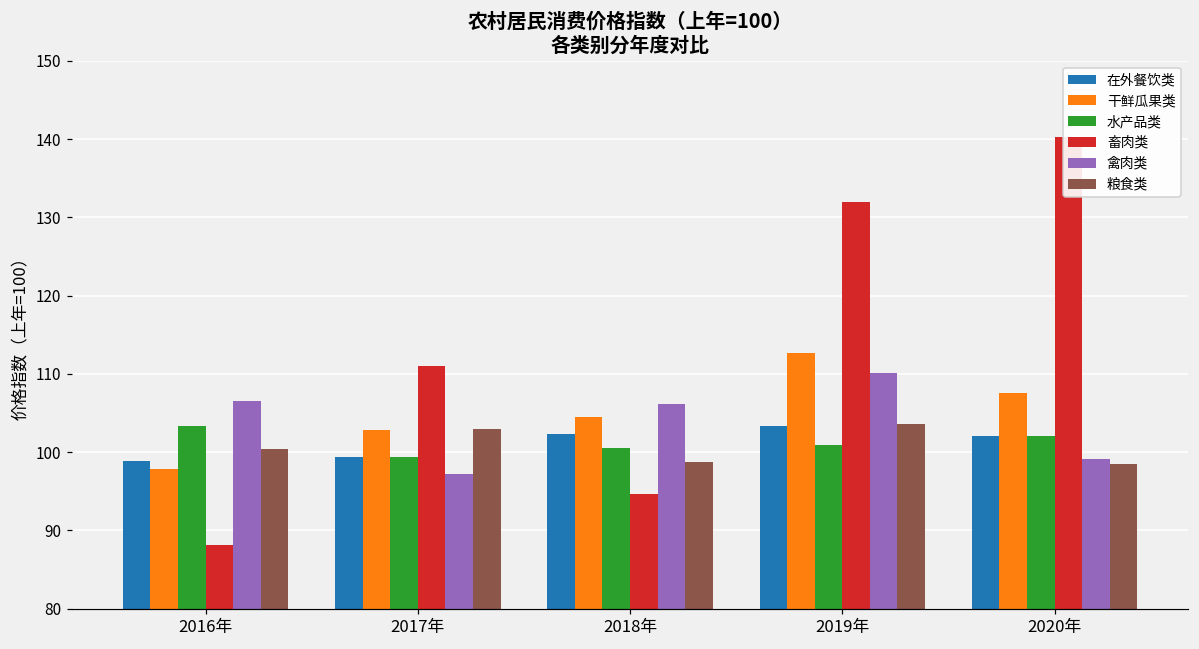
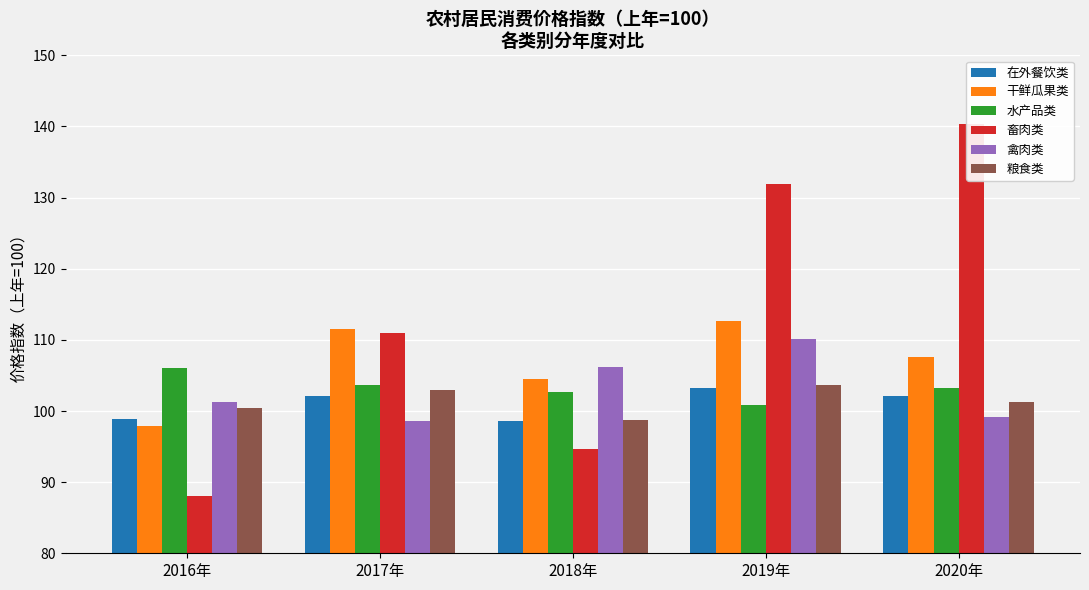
  {
    "在外餐饮类": {
      "2016年": 99,
-     "2017年": 99,
-     "2018年": 102,
+     "2017年": 102,
+     "2018年": 99,
      "2019年": 103,
      "2020年": 102
    },
    "干鲜瓜果类": {
      "2016年": 98,
-     "2017年": 103,
+     "2017年": 112,
      "2018年": 105,
      "2019年": 113,
      "2020年": 108
    },
    "水产品类": {
-     "2016年": 103,
-     "2017年": 99,
-     "2018年": 101,
+     "2016年": 106,
+     "2017年": 104,
+     "2018年": 103,
      "2019年": 101,
-     "2020年": 102
+     "2020年": 103
    },
    "畜肉类": {
      "2016年": 88,
      "2017年": 111,
      "2018年": 95,
      "2019年": 132
    },
    "禽肉类": {
-     "2016年": 107,
-     "2017年": 97,
+     "2016年": 101,
+     "2017年": 99,
      "2018年": 106,
      "2019年": 110,
      "2020年": 99
    },
    "粮食类": {
      "2016年": 100,
      "2017年": 103,
      "2018年": 99,
      "2019年": 104,
-     "2020年": 99
+     "2020年": 101
    }
  }
